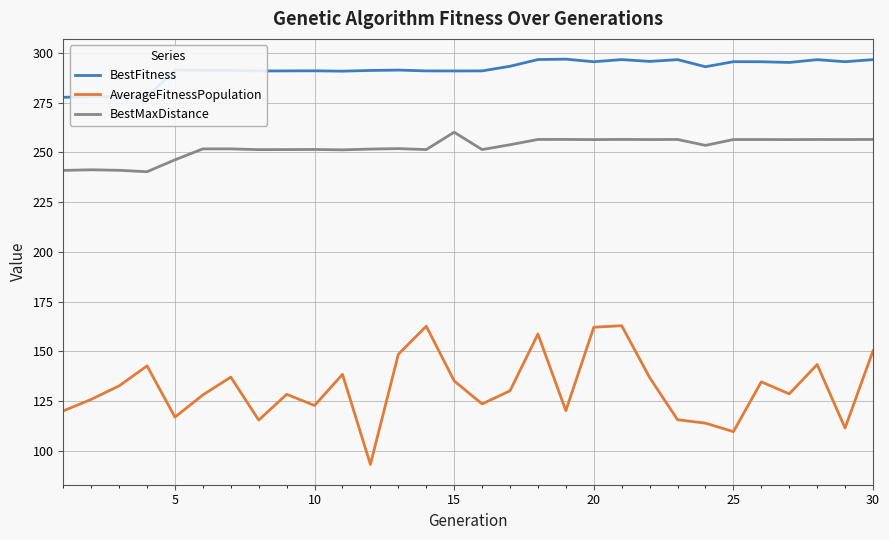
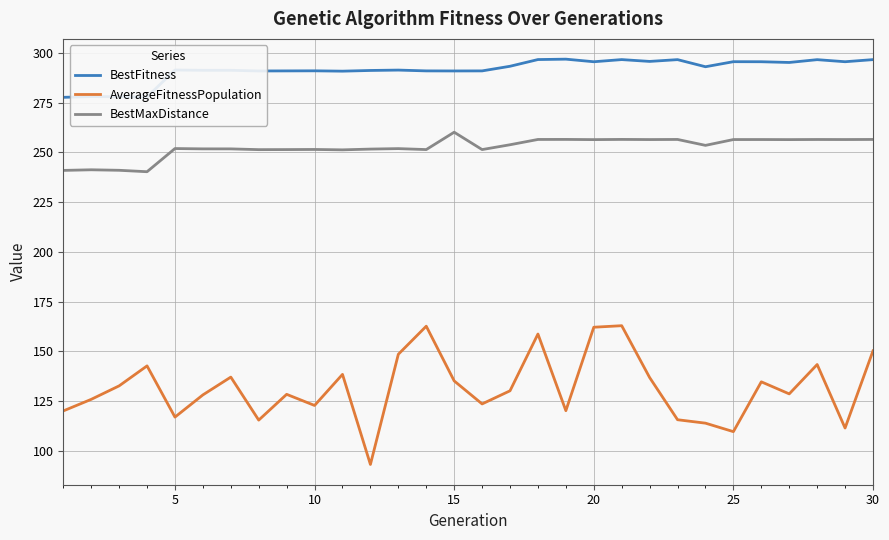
  {
    "BestFitness": {
      "10": 291,
      "15": 291,
      "20": 296,
      "25": 296,
      "30": 297
    },
    "AverageFitnessPopulation": {
      "5": 117,
      "10": 123,
      "15": 135,
      "20": 162,
      "25": 110,
      "30": 150
    },
    "BestMaxDistance": {
-     "5": 246,
+     "5": 252,
      "10": 251,
      "15": 260,
      "20": 256,
      "25": 256,
      "30": 256
    }
  }
